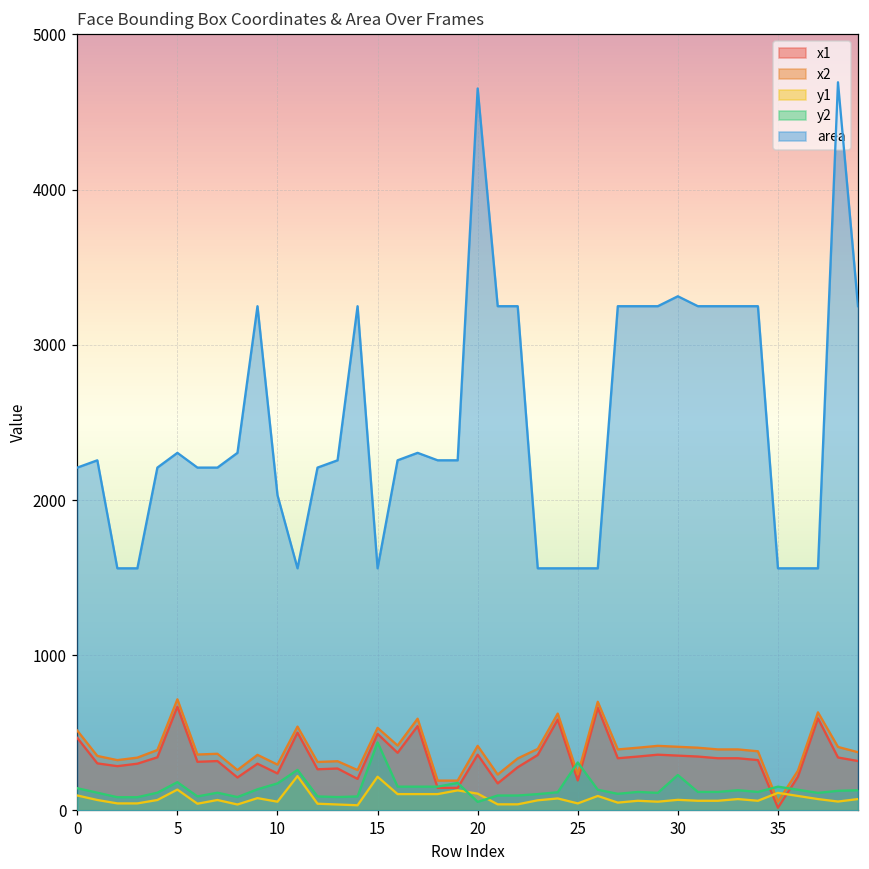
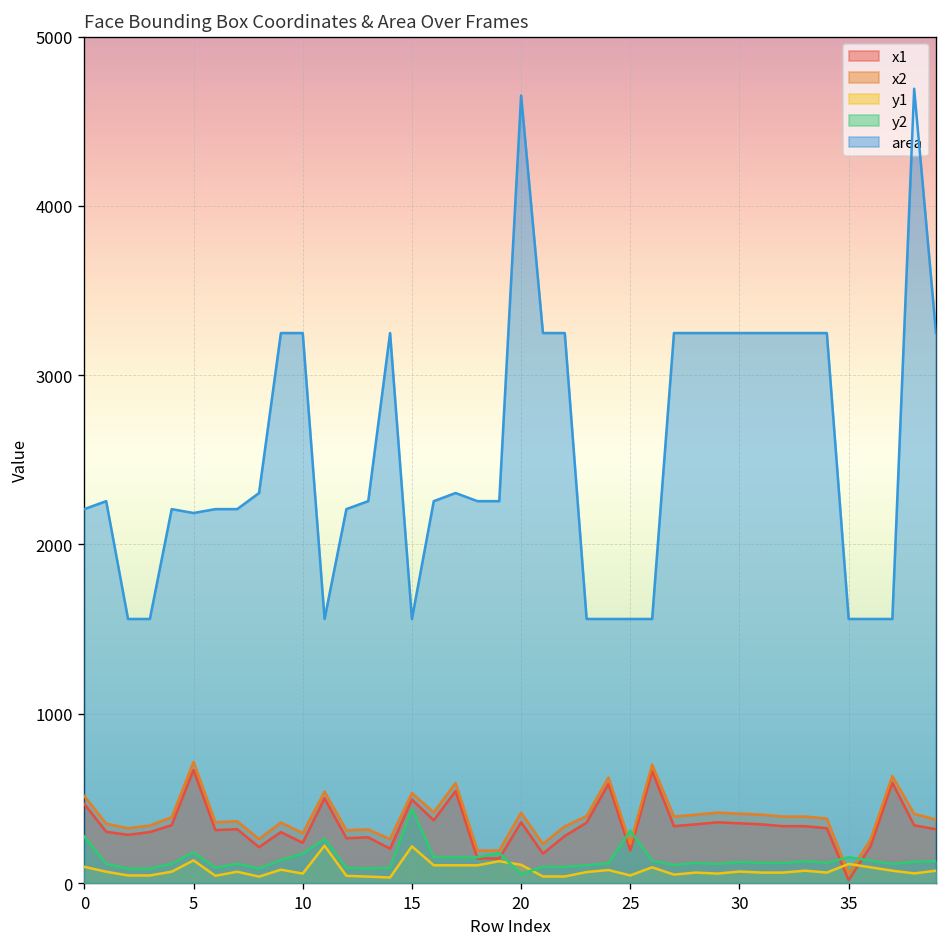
  {
    "y2": {
-     "0": 140,
+     "0": 270,
      "5": 180,
      "10": 170,
      "15": 440,
      "20": 60,
      "25": 310,
-     "30": 230,
+     "30": 130,
      "35": 150
    },
    "area": {
      "0": 2210,
-     "5": 2300,
-     "10": 2030,
+     "5": 2190,
+     "10": 3250,
      "15": 1560,
      "20": 4650,
      "25": 1560,
-     "30": 3310,
+     "30": 3250,
      "35": 1560
    }
  }
